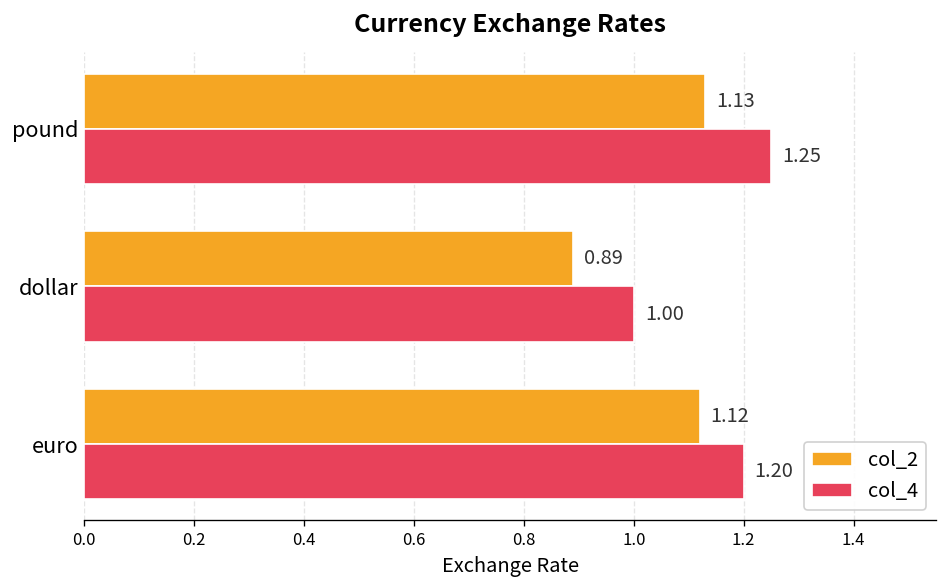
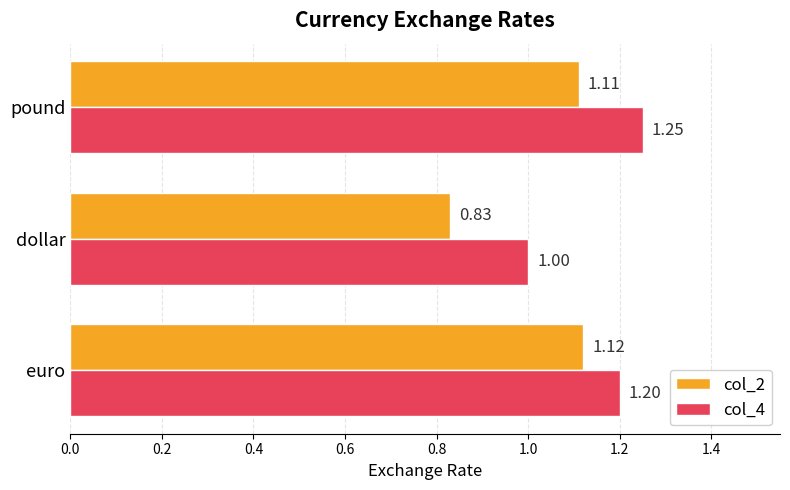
  {
    "col_2": {
-     "pound": 1.13,
-     "dollar": 0.89,
+     "pound": 1.11,
+     "dollar": 0.83,
      "euro": 1.12
    },
    "col_4": {
      "pound": 1.25,
      "dollar": 1.00,
      "euro": 1.20
    }
  }
